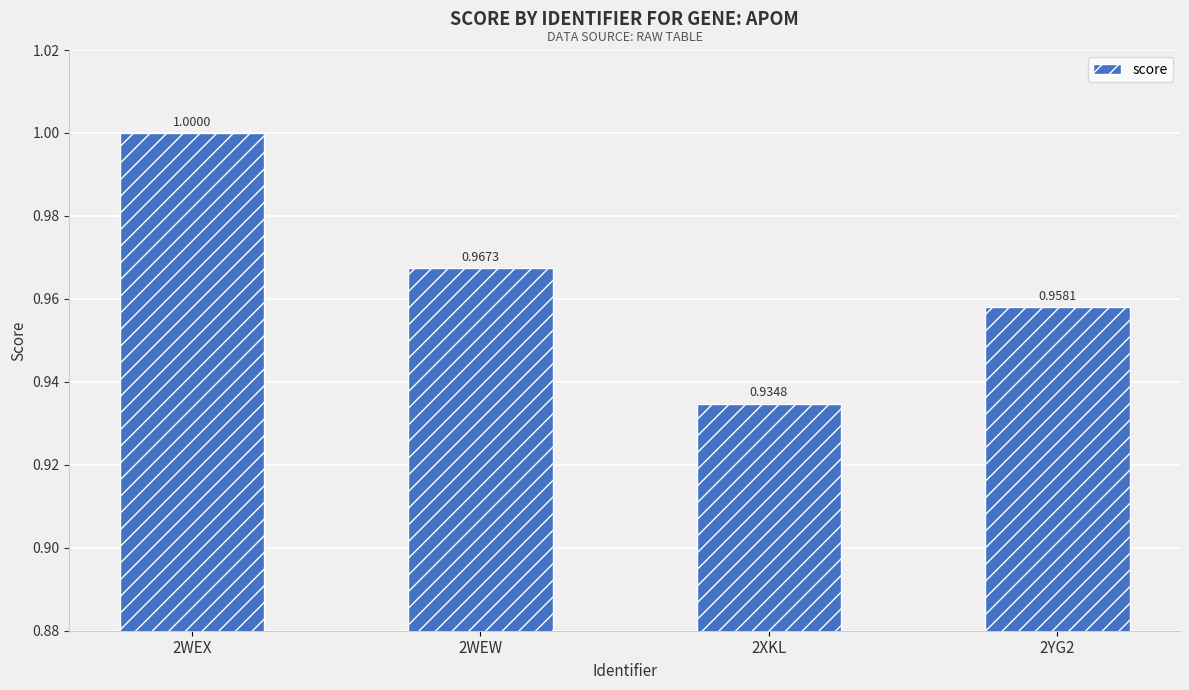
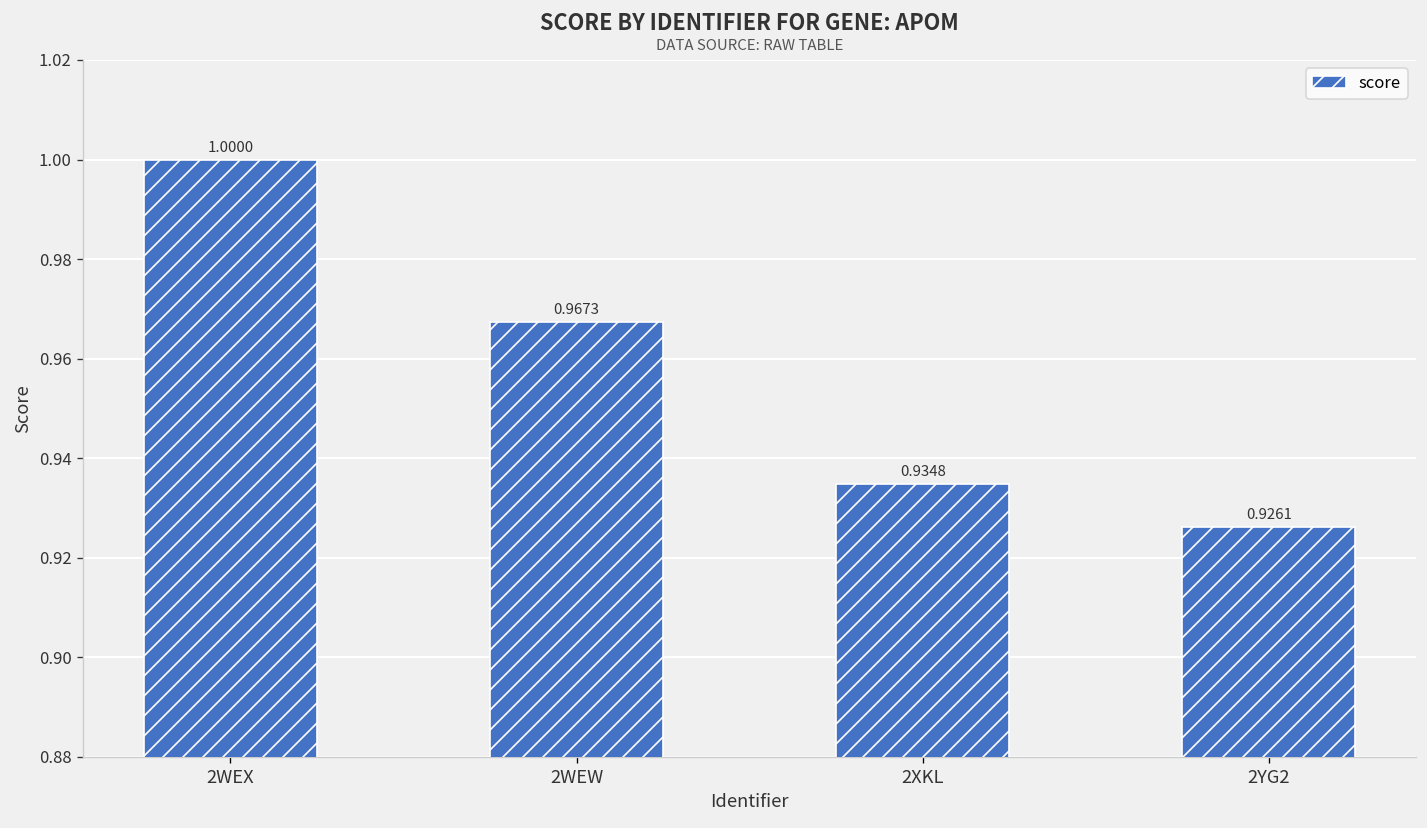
  {
    "2WEX": 1.0000,
    "2WEW": 0.9673,
    "2XKL": 0.9348,
-   "2YG2": 0.9581
+   "2YG2": 0.9261
  }
